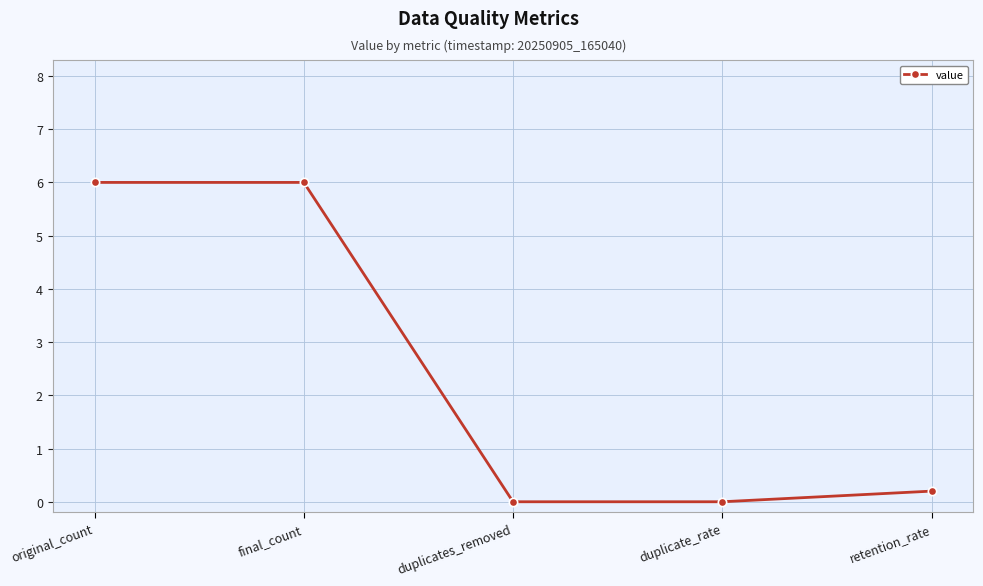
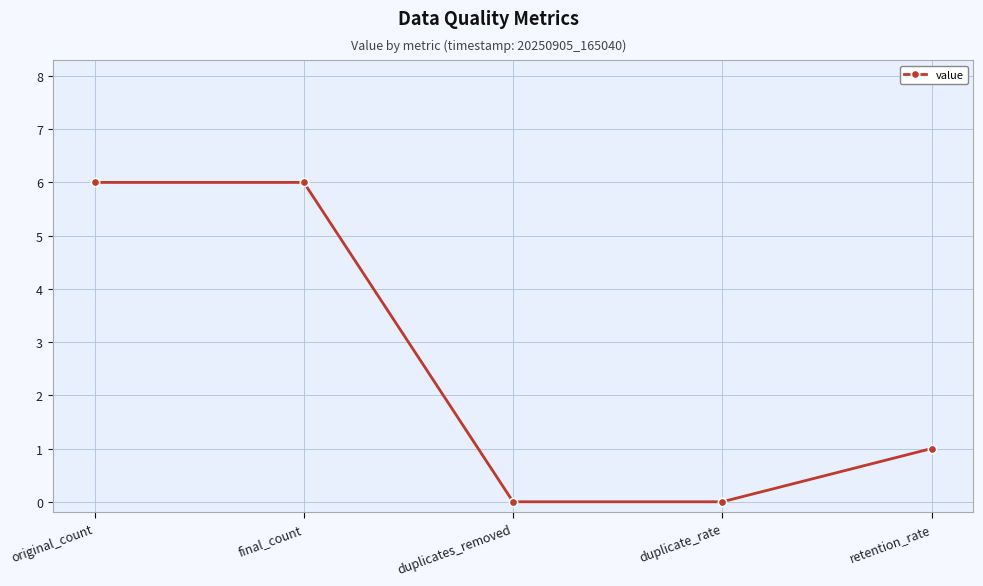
  {
    "original_count": 6.0,
    "final_count": 6.0,
    "duplicates_removed": 0.0,
    "duplicate_rate": 0.0,
-   "retention_rate": 0.2
+   "retention_rate": 1.0
  }
